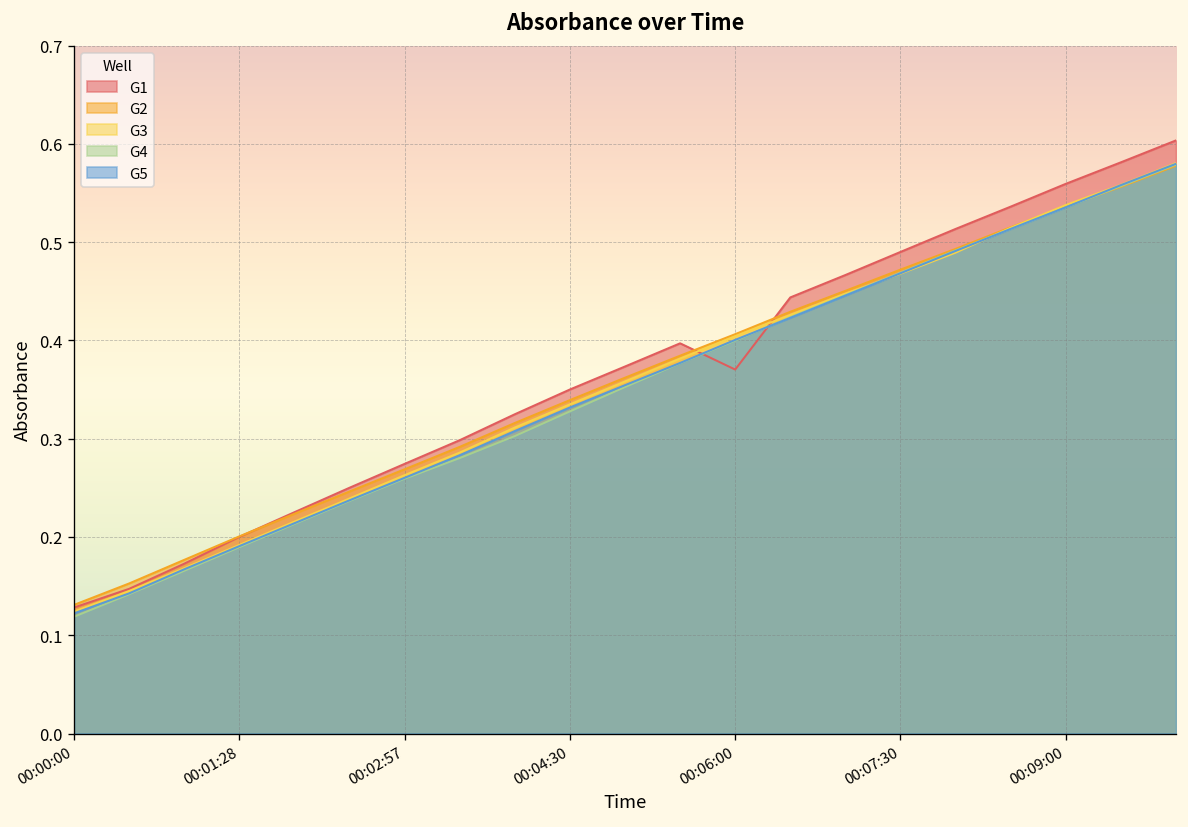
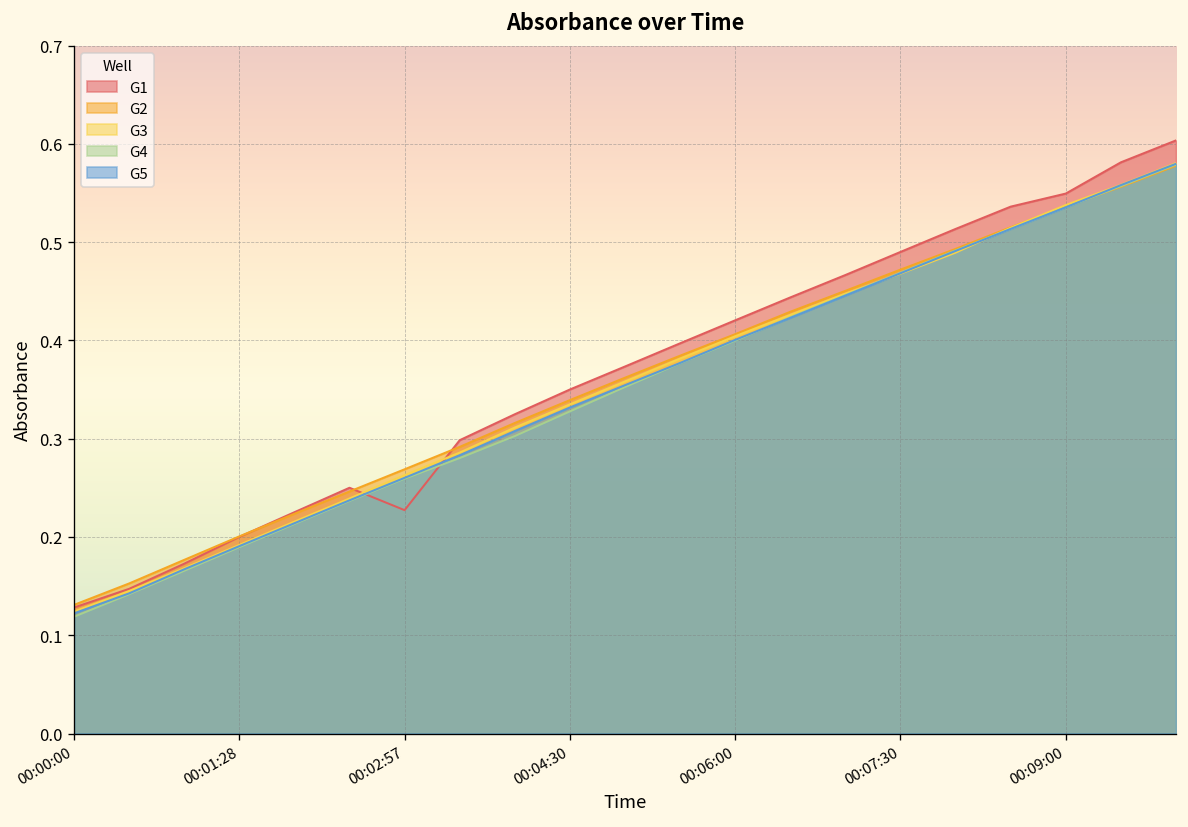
  {
    "G1": {
-     "00:02:57": 0.27,
+     "00:02:57": 0.23,
      "00:04:30": 0.35,
-     "00:06:00": 0.37,
+     "00:06:00": 0.42,
      "00:07:30": 0.49,
-     "00:09:00": 0.56
+     "00:09:00": 0.55
    },
    "G4": {
      "00:00:00": 0.12,
      "00:04:30": 0.33
    },
    "G5": {
      "00:04:30": 0.33
    }
  }
